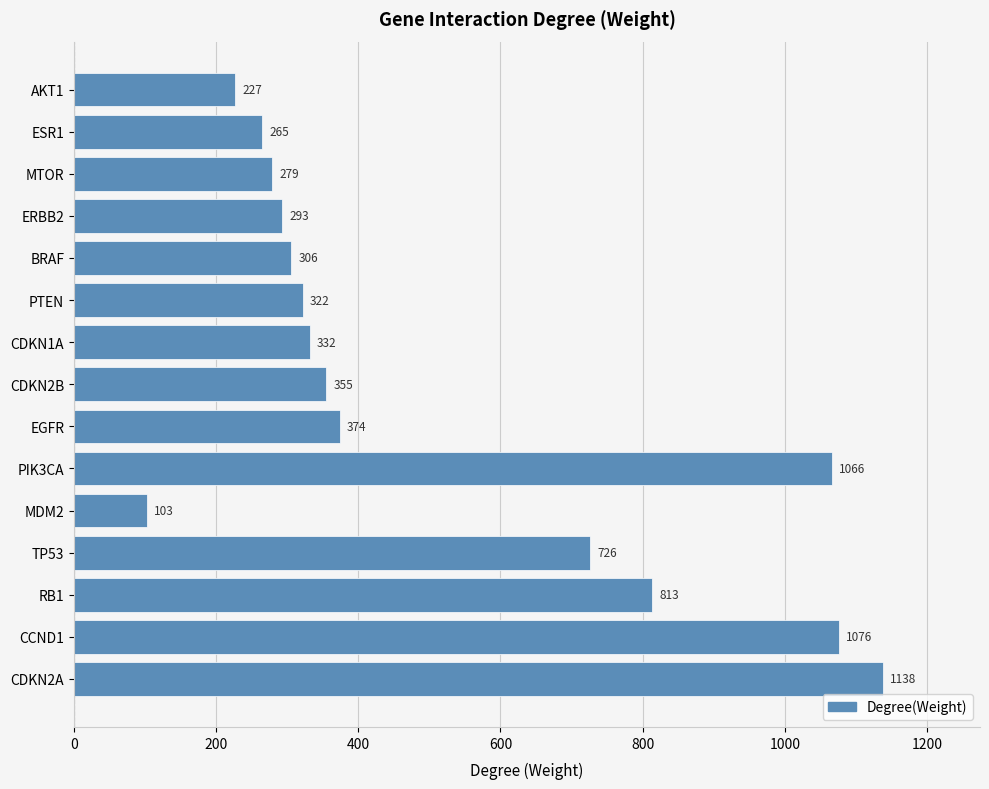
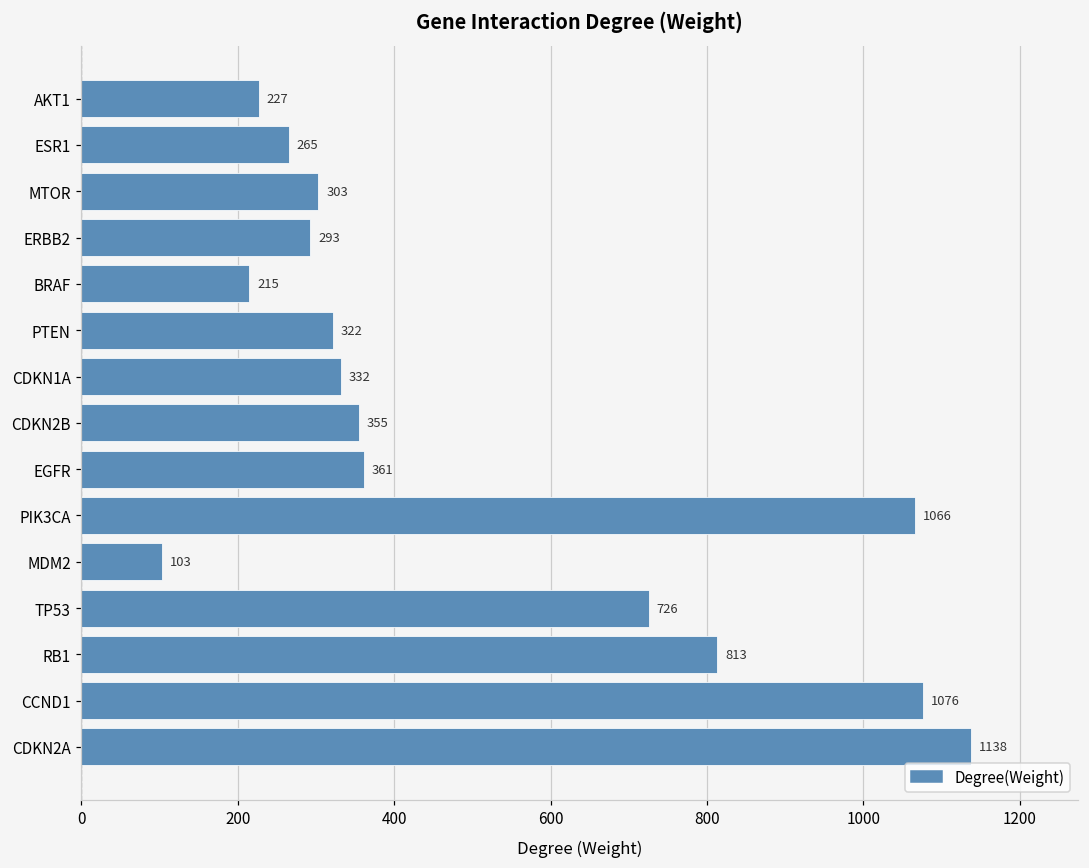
  {
    "AKT1": 227,
    "ESR1": 265,
-   "MTOR": 279,
+   "MTOR": 303,
    "ERBB2": 293,
-   "BRAF": 306,
+   "BRAF": 215,
    "PTEN": 322,
    "CDKN1A": 332,
    "CDKN2B": 355,
-   "EGFR": 374,
+   "EGFR": 361,
    "PIK3CA": 1066,
    "MDM2": 103,
    "TP53": 726,
    "RB1": 813,
    "CCND1": 1076,
    "CDKN2A": 1138
  }
